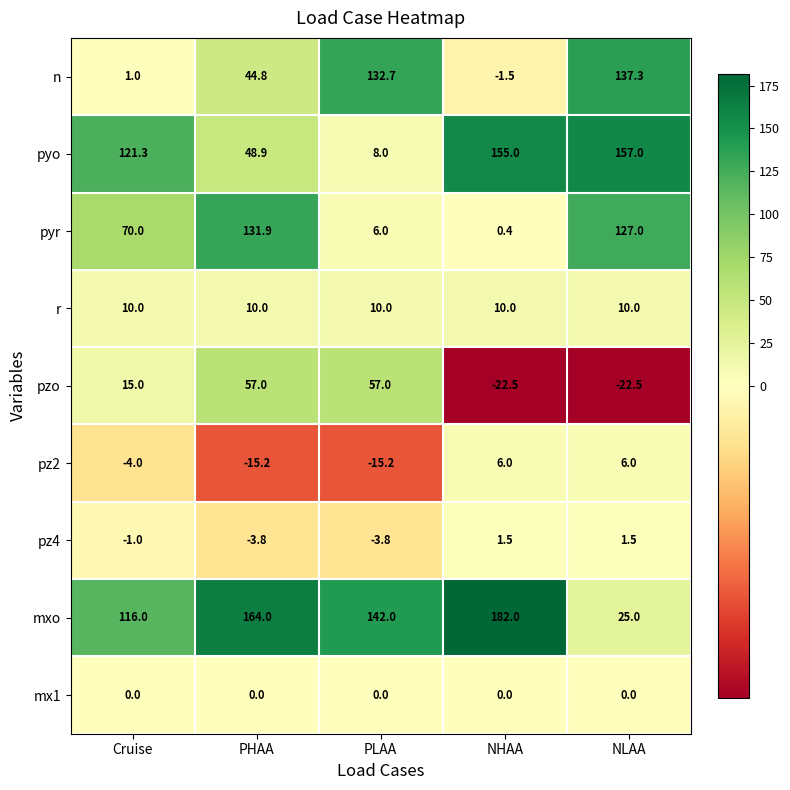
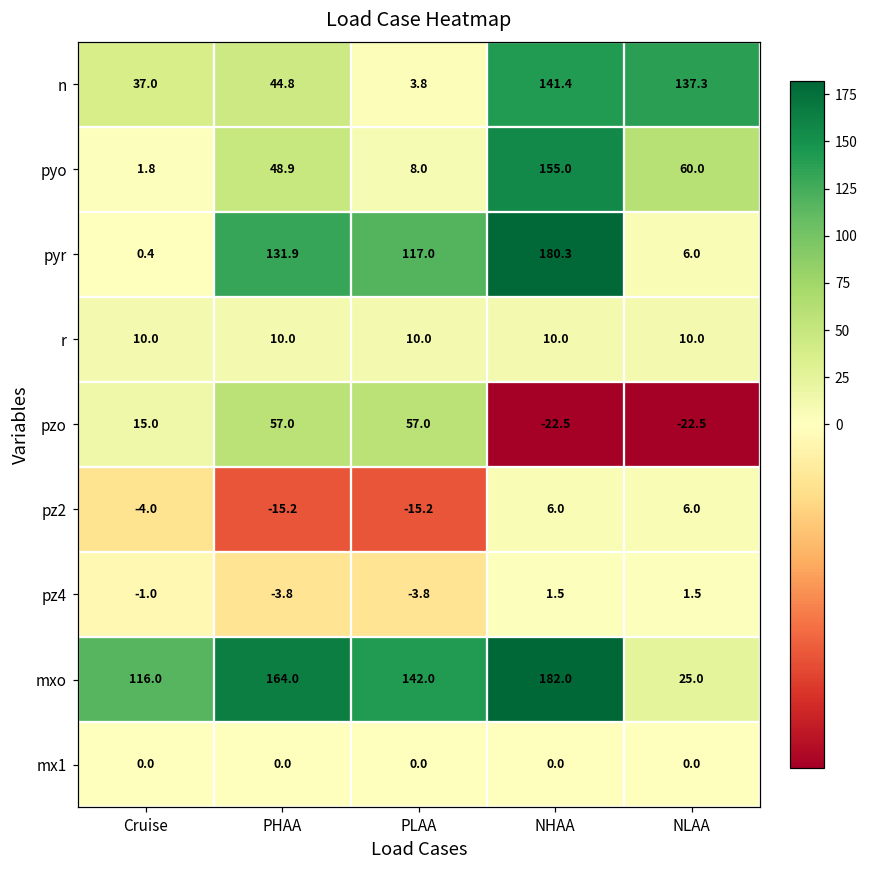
  {
    "n": {
-     "Cruise": 1.0,
+     "Cruise": 37.0,
      "PHAA": 44.8,
-     "PLAA": 132.7,
-     "NHAA": -1.5,
+     "PLAA": 3.8,
+     "NHAA": 141.4,
      "NLAA": 137.3
    },
    "pyo": {
-     "Cruise": 121.3,
+     "Cruise": 1.8,
      "PHAA": 48.9,
      "PLAA": 8.0,
      "NHAA": 155.0,
-     "NLAA": 157.0
+     "NLAA": 60.0
    },
    "pyr": {
-     "Cruise": 70.0,
+     "Cruise": 0.4,
      "PHAA": 131.9,
-     "PLAA": 6.0,
-     "NHAA": 0.4,
-     "NLAA": 127.0
+     "PLAA": 117.0,
+     "NHAA": 180.3,
+     "NLAA": 6.0
    },
    "r": {
      "Cruise": 10.0,
      "PHAA": 10.0,
      "PLAA": 10.0,
      "NHAA": 10.0,
      "NLAA": 10.0
    },
    "pzo": {
      "Cruise": 15.0,
      "PHAA": 57.0,
      "PLAA": 57.0,
      "NHAA": -22.5,
      "NLAA": -22.5
    },
    "pz2": {
      "Cruise": -4.0,
      "PHAA": -15.2,
      "PLAA": -15.2,
      "NHAA": 6.0,
      "NLAA": 6.0
    },
    "pz4": {
      "Cruise": -1.0,
      "PHAA": -3.8,
      "PLAA": -3.8,
      "NHAA": 1.5,
      "NLAA": 1.5
    },
    "mxo": {
      "Cruise": 116.0,
      "PHAA": 164.0,
      "PLAA": 142.0,
      "NHAA": 182.0,
      "NLAA": 25.0
    },
    "mx1": {
      "Cruise": 0.0,
      "PHAA": 0.0,
      "PLAA": 0.0,
      "NHAA": 0.0,
      "NLAA": 0.0
    }
  }
